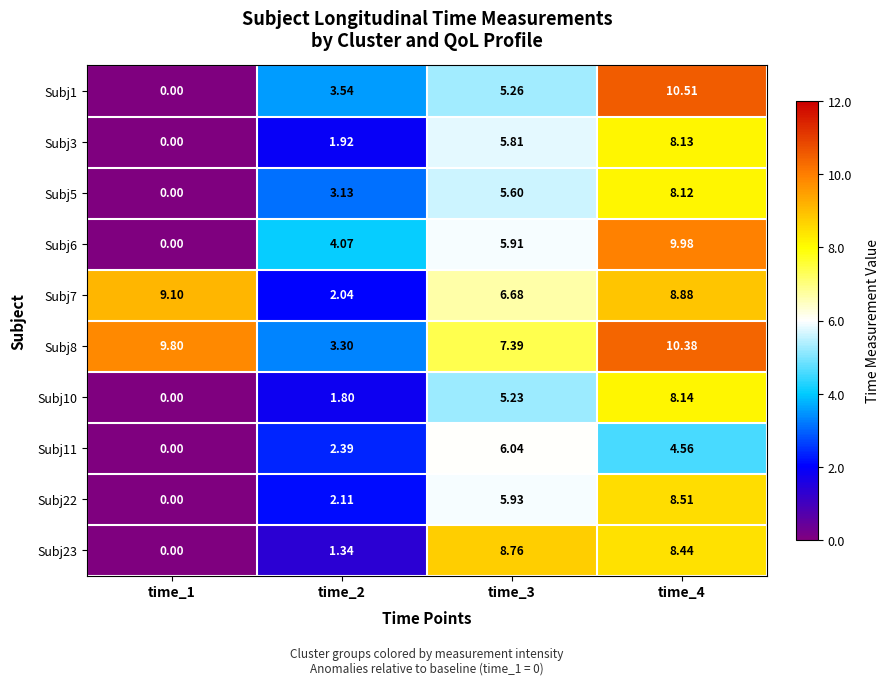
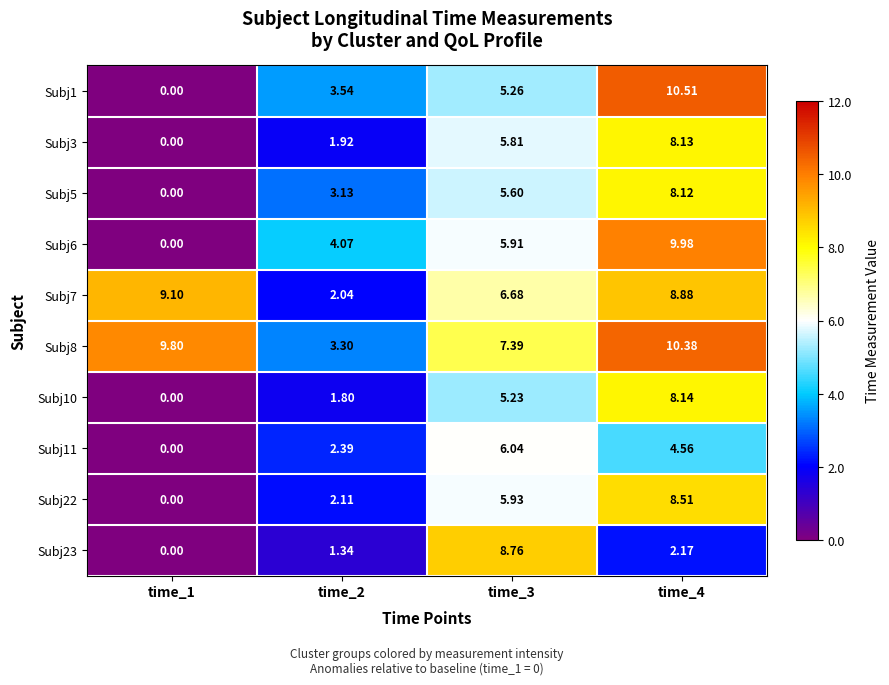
  {
    "Subj1": {
      "time_1": 0.00,
      "time_2": 3.54,
      "time_3": 5.26,
      "time_4": 10.51
    },
    "Subj3": {
      "time_1": 0.00,
      "time_2": 1.92,
      "time_3": 5.81,
      "time_4": 8.13
    },
    "Subj5": {
      "time_1": 0.00,
      "time_2": 3.13,
      "time_3": 5.60,
      "time_4": 8.12
    },
    "Subj6": {
      "time_1": 0.00,
      "time_2": 4.07,
      "time_3": 5.91,
      "time_4": 9.98
    },
    "Subj7": {
      "time_1": 9.10,
      "time_2": 2.04,
      "time_3": 6.68,
      "time_4": 8.88
    },
    "Subj8": {
      "time_1": 9.80,
      "time_2": 3.30,
      "time_3": 7.39,
      "time_4": 10.38
    },
    "Subj10": {
      "time_1": 0.00,
      "time_2": 1.80,
      "time_3": 5.23,
      "time_4": 8.14
    },
    "Subj11": {
      "time_1": 0.00,
      "time_2": 2.39,
      "time_3": 6.04,
      "time_4": 4.56
    },
    "Subj22": {
      "time_1": 0.00,
      "time_2": 2.11,
      "time_3": 5.93,
      "time_4": 8.51
    },
    "Subj23": {
      "time_1": 0.00,
      "time_2": 1.34,
      "time_3": 8.76,
-     "time_4": 8.44
+     "time_4": 2.17
    }
  }
